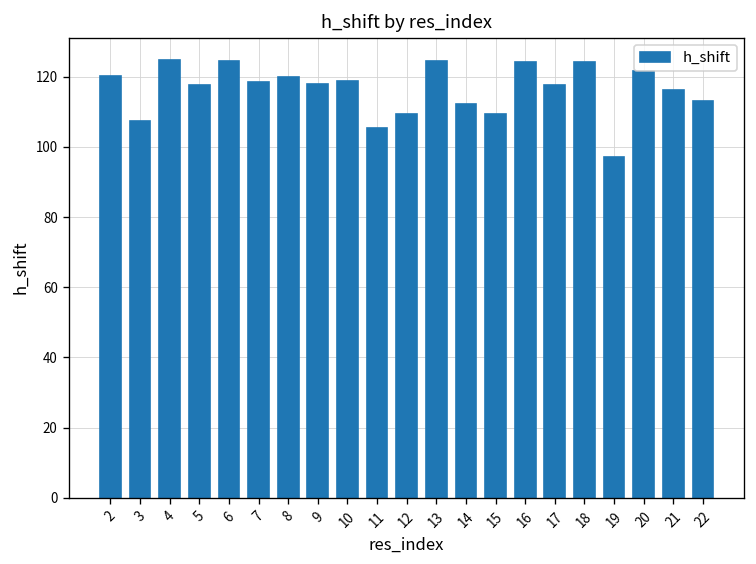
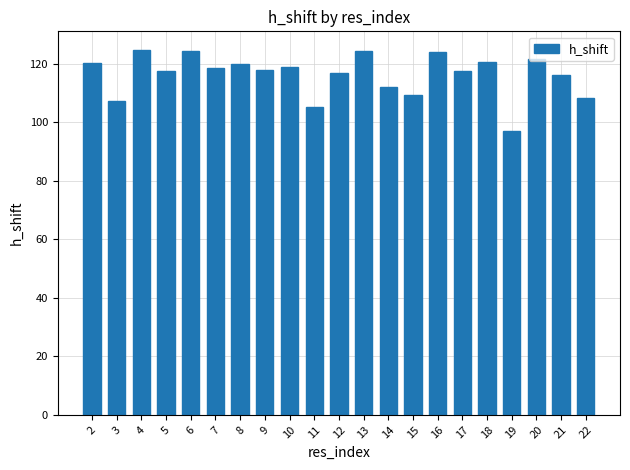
  {
    "2": 120,
    "3": 107,
    "4": 125,
    "5": 118,
    "6": 124,
    "7": 119,
    "8": 120,
    "9": 118,
    "10": 119,
    "11": 105,
-   "12": 110,
+   "12": 117,
    "13": 125,
    "14": 112,
    "15": 109,
    "16": 124,
    "17": 118,
-   "18": 124,
+   "18": 121,
    "19": 97,
    "21": 116,
-   "22": 113
+   "22": 108
  }
